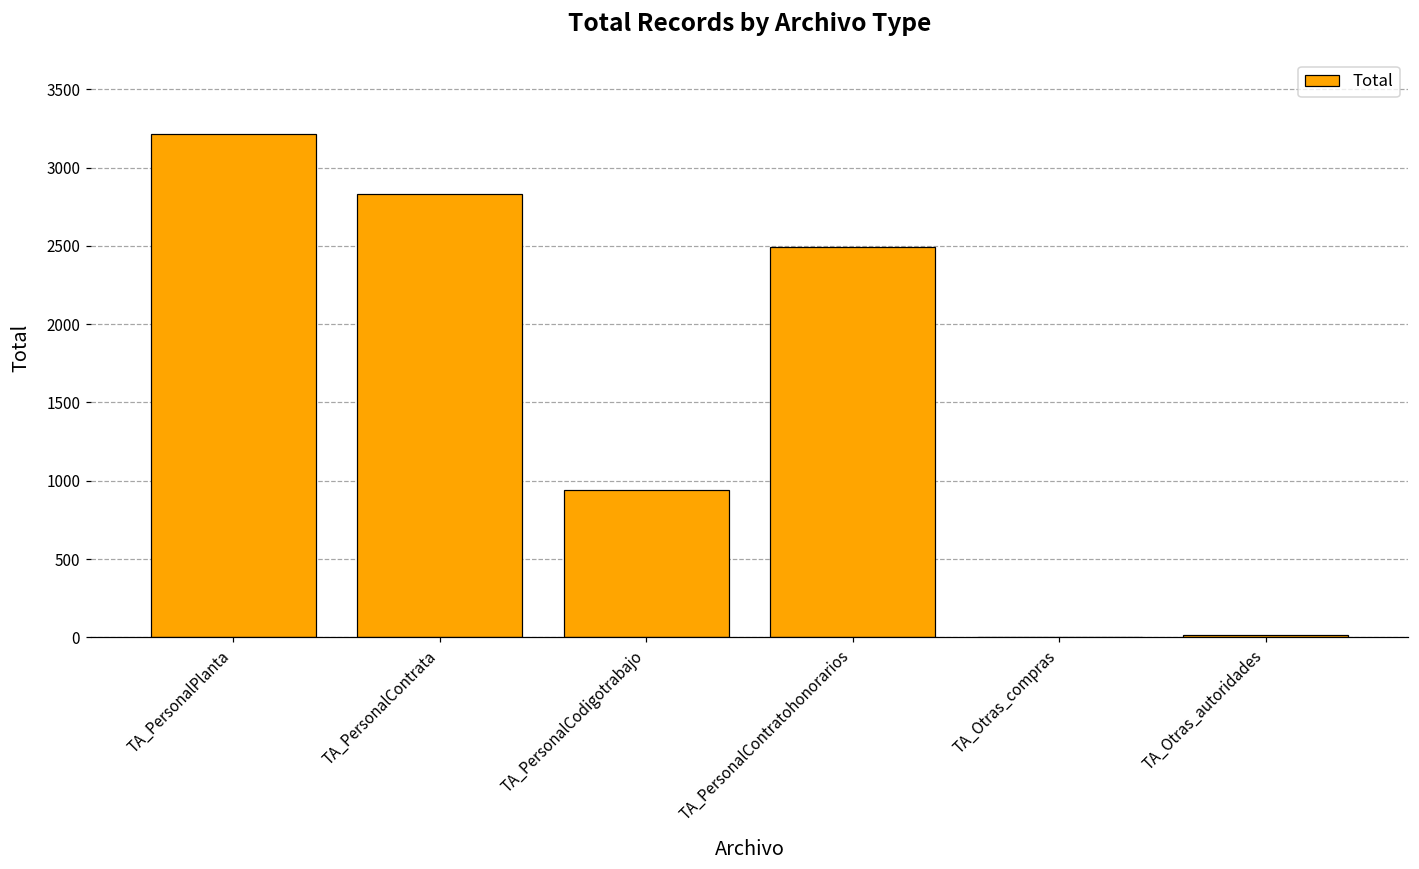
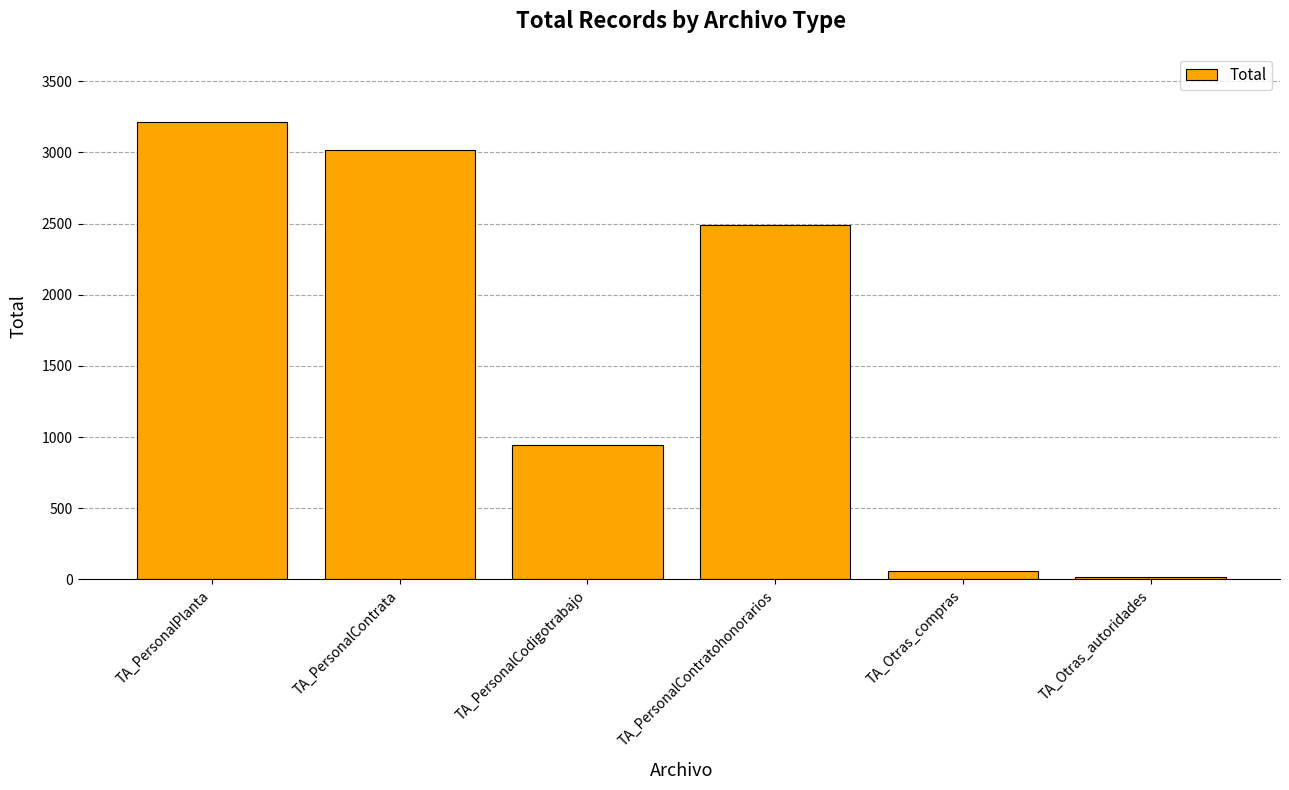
  {
    "TA_PersonalPlanta": 3220,
-   "TA_PersonalContrata": 2830,
+   "TA_PersonalContrata": 3020,
    "TA_PersonalCodigotrabajo": 940,
    "TA_PersonalContratohonorarios": 2490,
-   "TA_Otras_compras": 0
+   "TA_Otras_compras": 60
  }
